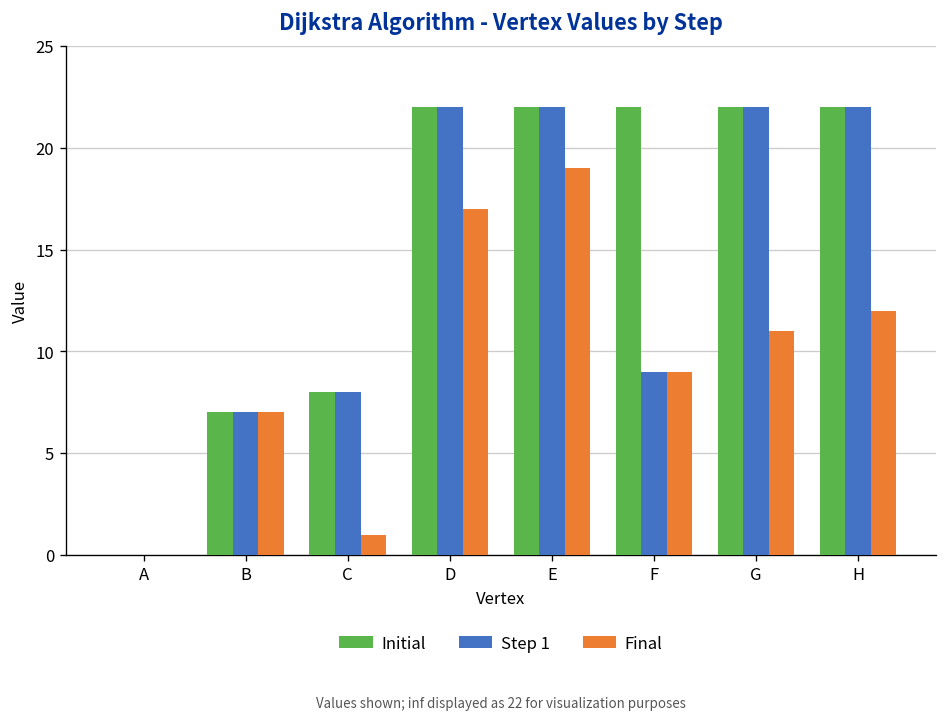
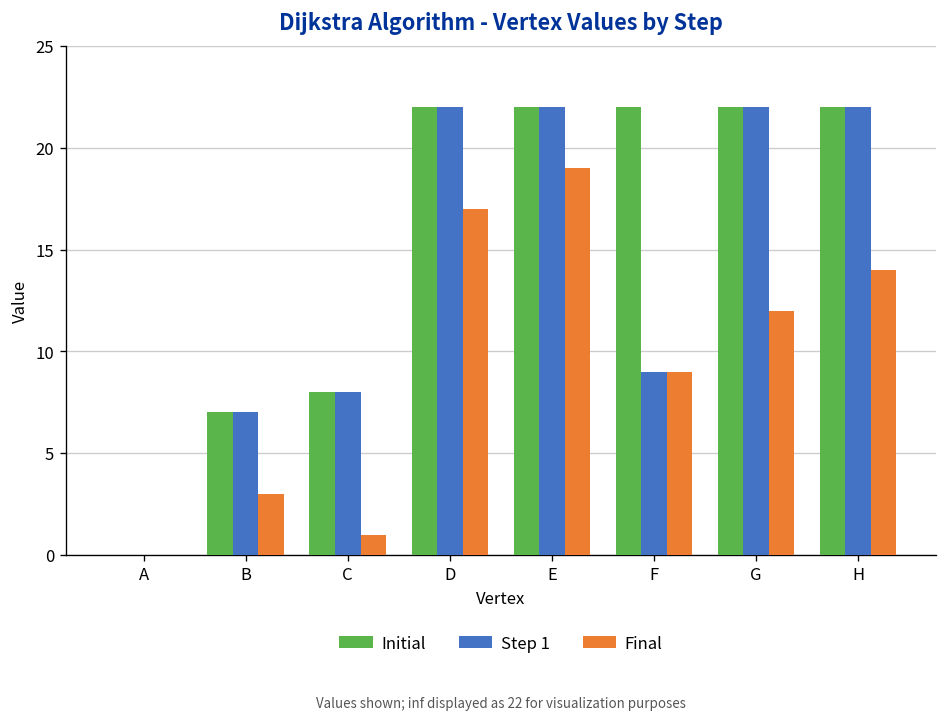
  {
    "Initial": {
      "A": 0,
      "B": 7,
      "C": 8,
      "D": 22,
      "E": 22,
      "F": 22,
      "G": 22,
      "H": 22
    },
    "Step 1": {
      "A": 0,
      "B": 7,
      "C": 8,
      "D": 22,
      "E": 22,
      "F": 9,
      "G": 22,
      "H": 22
    },
    "Final": {
      "A": 0,
-     "B": 7,
+     "B": 3,
      "C": 1,
      "D": 17,
      "E": 19,
      "F": 9,
-     "G": 11,
-     "H": 12
+     "G": 12,
+     "H": 14
    }
  }
